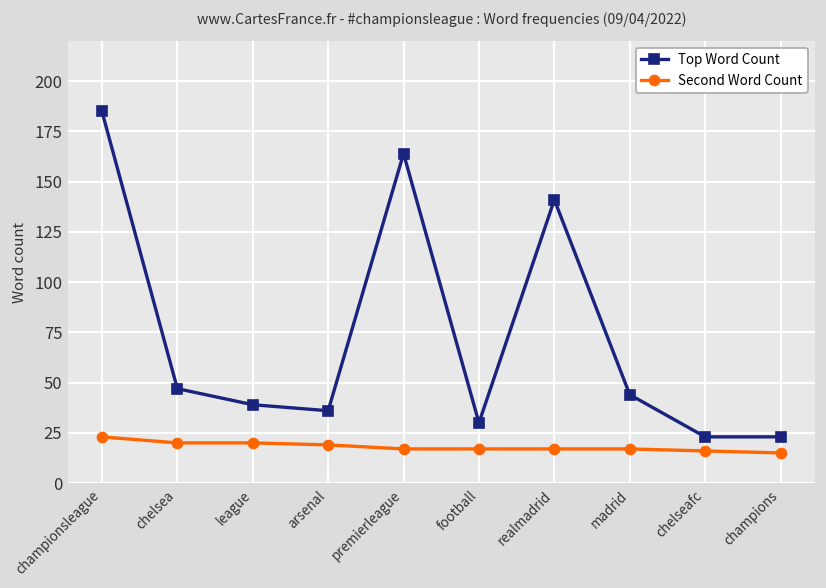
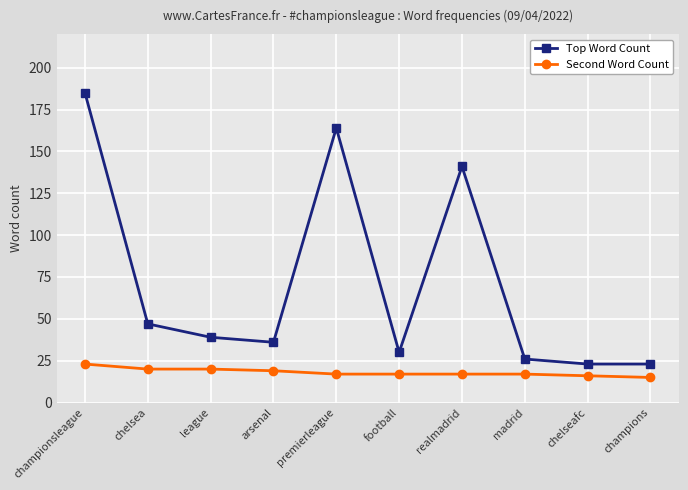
  {
    "Top Word Count": {
      "championsleague": 185,
      "chelsea": 47,
      "league": 39,
      "arsenal": 36,
      "premierleague": 164,
      "football": 30,
      "realmadrid": 141,
-     "madrid": 44,
+     "madrid": 26,
      "chelseafc": 23,
      "champions": 23
    },
    "Second Word Count": {
      "championsleague": 23,
      "chelsea": 20,
      "league": 20,
      "arsenal": 19,
      "premierleague": 17,
      "football": 17,
      "realmadrid": 17,
      "madrid": 17,
      "chelseafc": 16,
      "champions": 15
    }
  }
